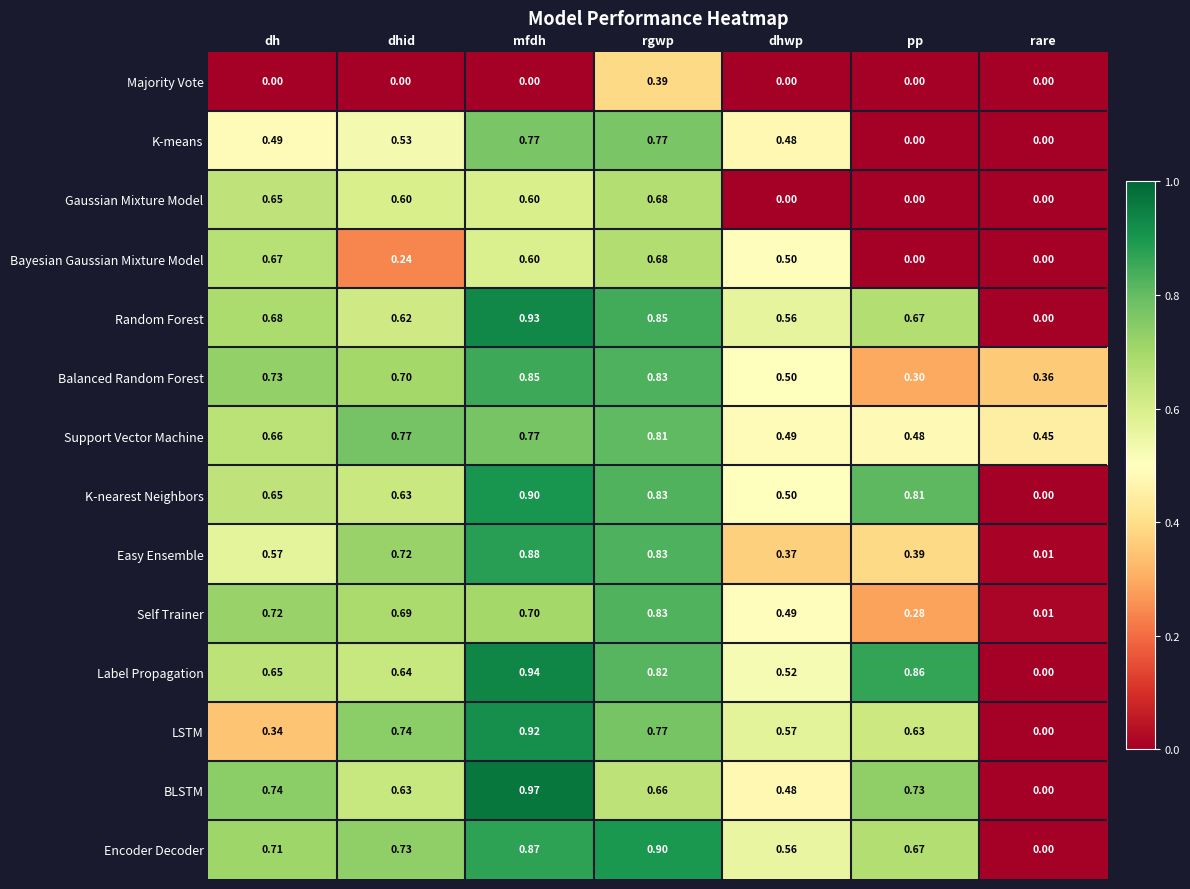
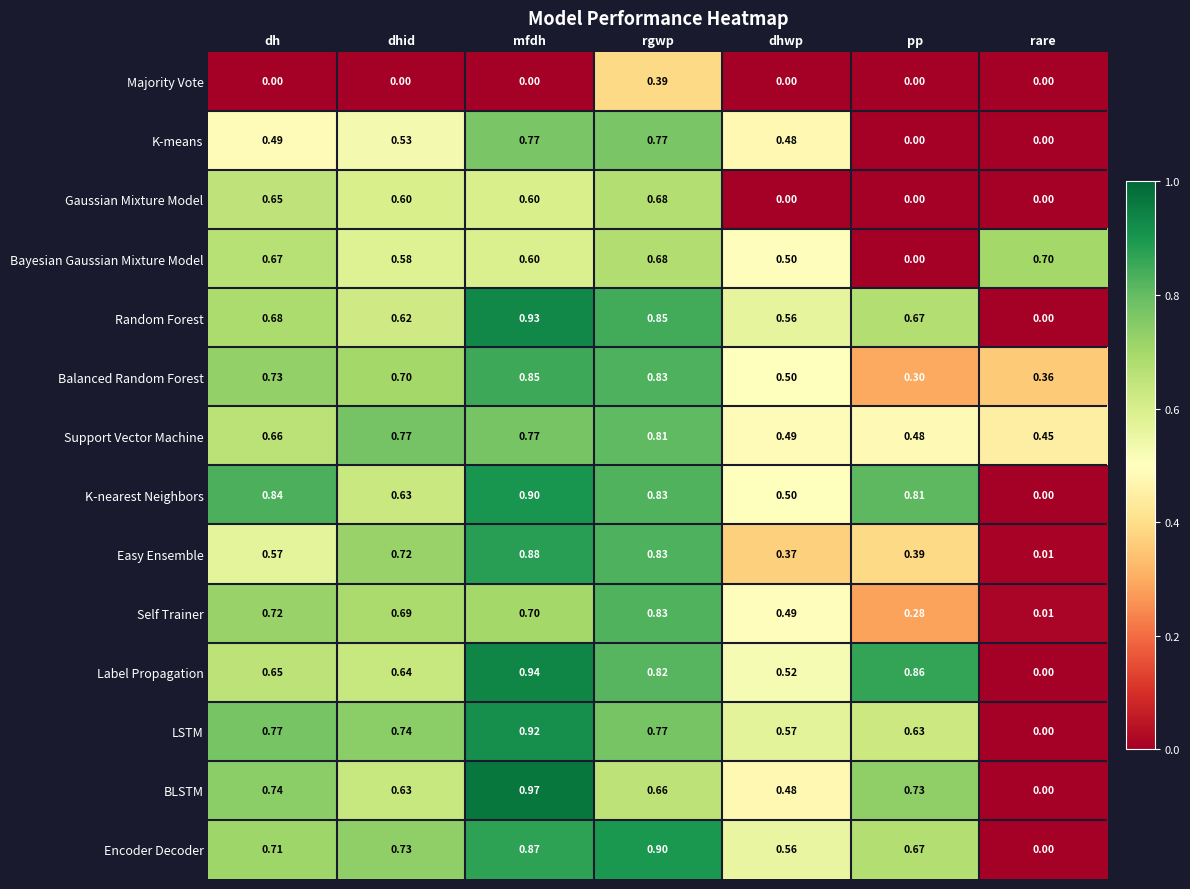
  {
    "Majority Vote": {
      "dh": 0.00,
      "dhid": 0.00,
      "mfdh": 0.00,
      "rgwp": 0.39,
      "dhwp": 0.00,
      "pp": 0.00,
      "rare": 0.00
    },
    "K-means": {
      "dh": 0.49,
      "dhid": 0.53,
      "mfdh": 0.77,
      "rgwp": 0.77,
      "dhwp": 0.48,
      "pp": 0.00,
      "rare": 0.00
    },
    "Gaussian Mixture Model": {
      "dh": 0.65,
      "dhid": 0.60,
      "mfdh": 0.60,
      "rgwp": 0.68,
      "dhwp": 0.00,
      "pp": 0.00,
      "rare": 0.00
    },
    "Bayesian Gaussian Mixture Model": {
      "dh": 0.67,
-     "dhid": 0.24,
+     "dhid": 0.58,
      "mfdh": 0.60,
      "rgwp": 0.68,
      "dhwp": 0.50,
      "pp": 0.00,
-     "rare": 0.00
+     "rare": 0.70
    },
    "Random Forest": {
      "dh": 0.68,
      "dhid": 0.62,
      "mfdh": 0.93,
      "rgwp": 0.85,
      "dhwp": 0.56,
      "pp": 0.67,
      "rare": 0.00
    },
    "Balanced Random Forest": {
      "dh": 0.73,
      "dhid": 0.70,
      "mfdh": 0.85,
      "rgwp": 0.83,
      "dhwp": 0.50,
      "pp": 0.30,
      "rare": 0.36
    },
    "Support Vector Machine": {
      "dh": 0.66,
      "dhid": 0.77,
      "mfdh": 0.77,
      "rgwp": 0.81,
      "dhwp": 0.49,
      "pp": 0.48,
      "rare": 0.45
    },
    "K-nearest Neighbors": {
-     "dh": 0.65,
+     "dh": 0.84,
      "dhid": 0.63,
      "mfdh": 0.90,
      "rgwp": 0.83,
      "dhwp": 0.50,
      "pp": 0.81,
      "rare": 0.00
    },
    "Easy Ensemble": {
      "dh": 0.57,
      "dhid": 0.72,
      "mfdh": 0.88,
      "rgwp": 0.83,
      "dhwp": 0.37,
      "pp": 0.39,
      "rare": 0.01
    },
    "Self Trainer": {
      "dh": 0.72,
      "dhid": 0.69,
      "mfdh": 0.70,
      "rgwp": 0.83,
      "dhwp": 0.49,
      "pp": 0.28,
      "rare": 0.01
    },
    "Label Propagation": {
      "dh": 0.65,
      "dhid": 0.64,
      "mfdh": 0.94,
      "rgwp": 0.82,
      "dhwp": 0.52,
      "pp": 0.86,
      "rare": 0.00
    },
    "LSTM": {
-     "dh": 0.34,
+     "dh": 0.77,
      "dhid": 0.74,
      "mfdh": 0.92,
      "rgwp": 0.77,
      "dhwp": 0.57,
      "pp": 0.63,
      "rare": 0.00
    },
    "BLSTM": {
      "dh": 0.74,
      "dhid": 0.63,
      "mfdh": 0.97,
      "rgwp": 0.66,
      "dhwp": 0.48,
      "pp": 0.73,
      "rare": 0.00
    },
    "Encoder Decoder": {
      "dh": 0.71,
      "dhid": 0.73,
      "mfdh": 0.87,
      "rgwp": 0.90,
      "dhwp": 0.56,
      "pp": 0.67,
      "rare": 0.00
    }
  }
